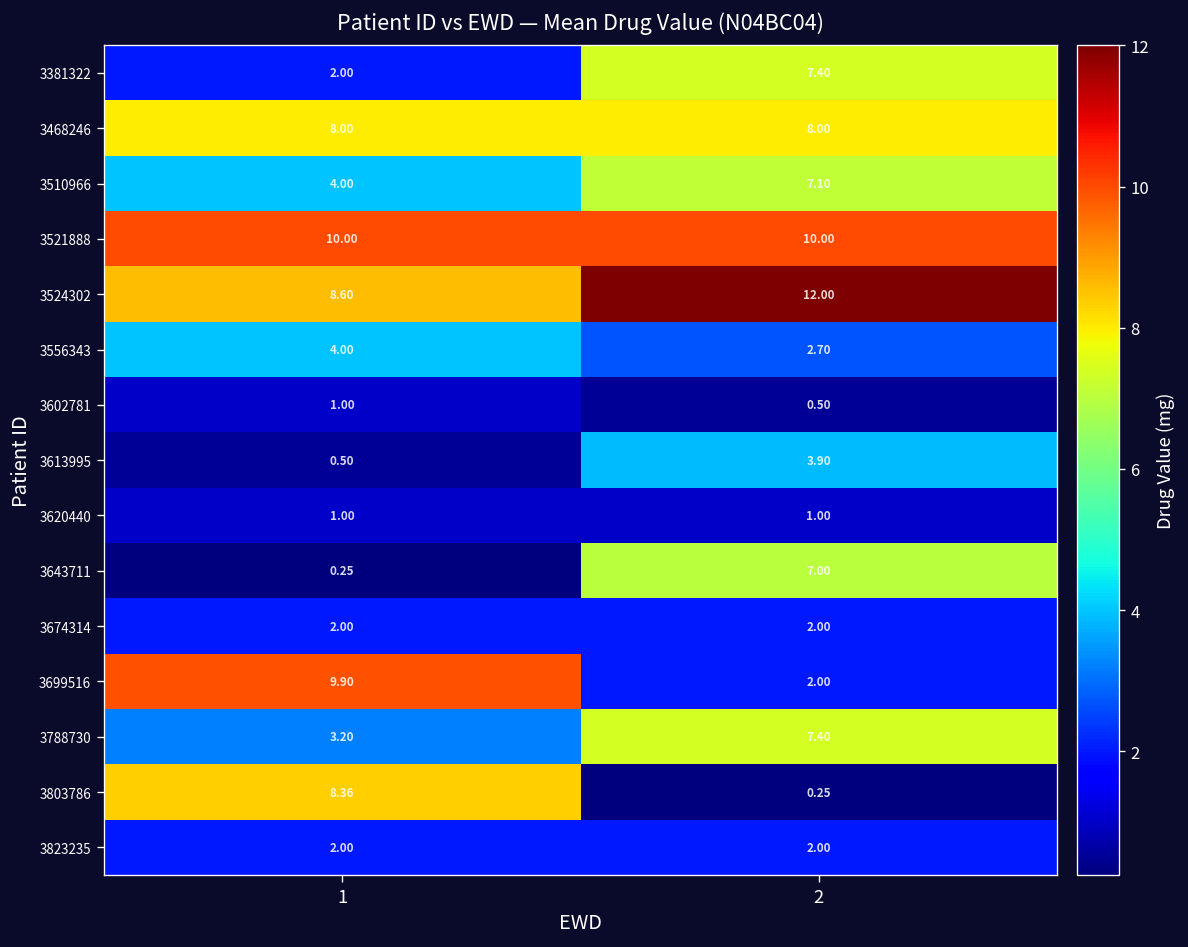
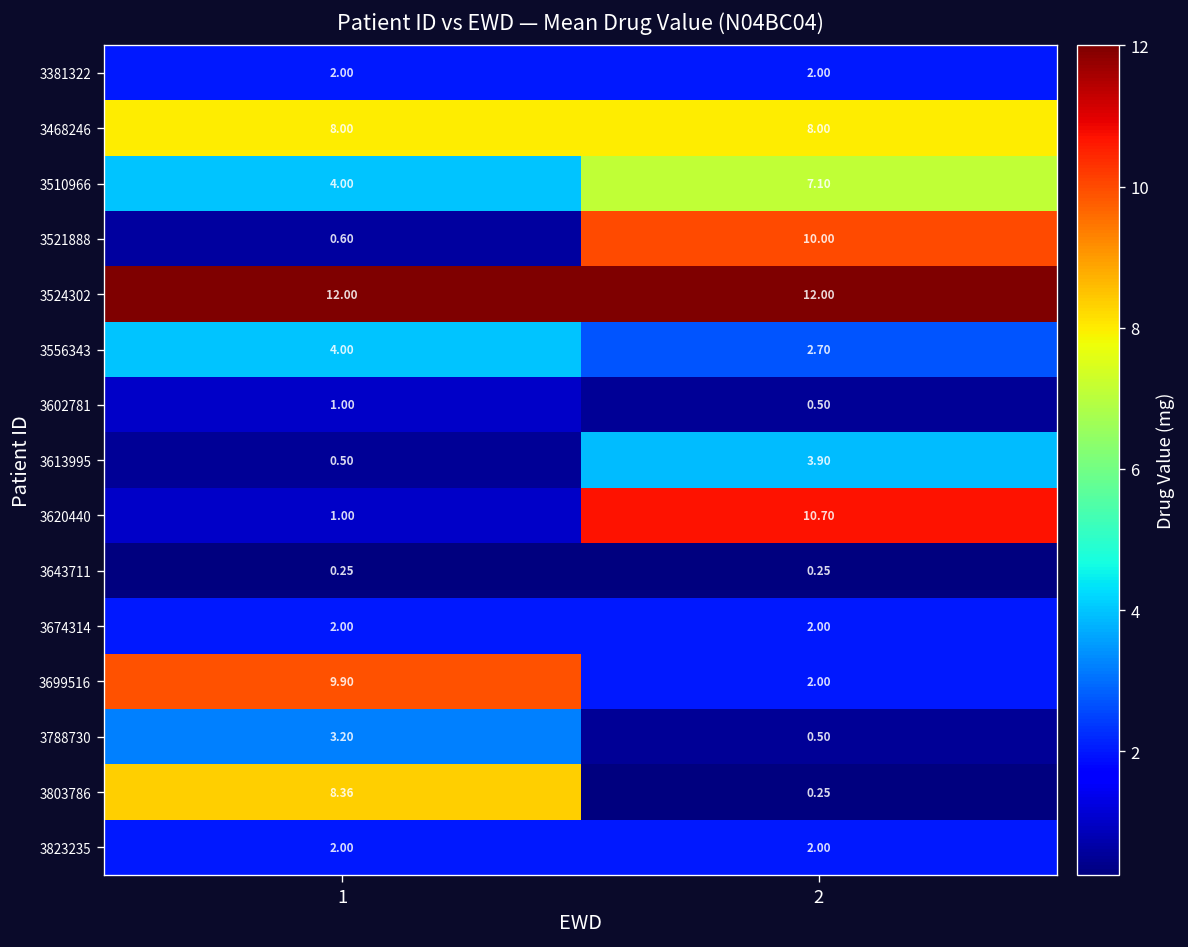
  {
    "3381322": {
      "1": 2.00,
-     "2": 7.40
+     "2": 2.00
    },
    "3468246": {
      "1": 8.00,
      "2": 8.00
    },
    "3510966": {
      "1": 4.00,
      "2": 7.10
    },
    "3521888": {
-     "1": 10.00,
+     "1": 0.60,
      "2": 10.00
    },
    "3524302": {
-     "1": 8.60,
+     "1": 12.00,
      "2": 12.00
    },
    "3556343": {
      "1": 4.00,
      "2": 2.70
    },
    "3602781": {
      "1": 1.00,
      "2": 0.50
    },
    "3613995": {
      "1": 0.50,
      "2": 3.90
    },
    "3620440": {
      "1": 1.00,
-     "2": 1.00
+     "2": 10.70
    },
    "3643711": {
      "1": 0.25,
-     "2": 7.00
+     "2": 0.25
    },
    "3674314": {
      "1": 2.00,
      "2": 2.00
    },
    "3699516": {
      "1": 9.90,
      "2": 2.00
    },
    "3788730": {
      "1": 3.20,
-     "2": 7.40
+     "2": 0.50
    },
    "3803786": {
      "1": 8.36,
      "2": 0.25
    },
    "3823235": {
      "1": 2.00,
      "2": 2.00
    }
  }
